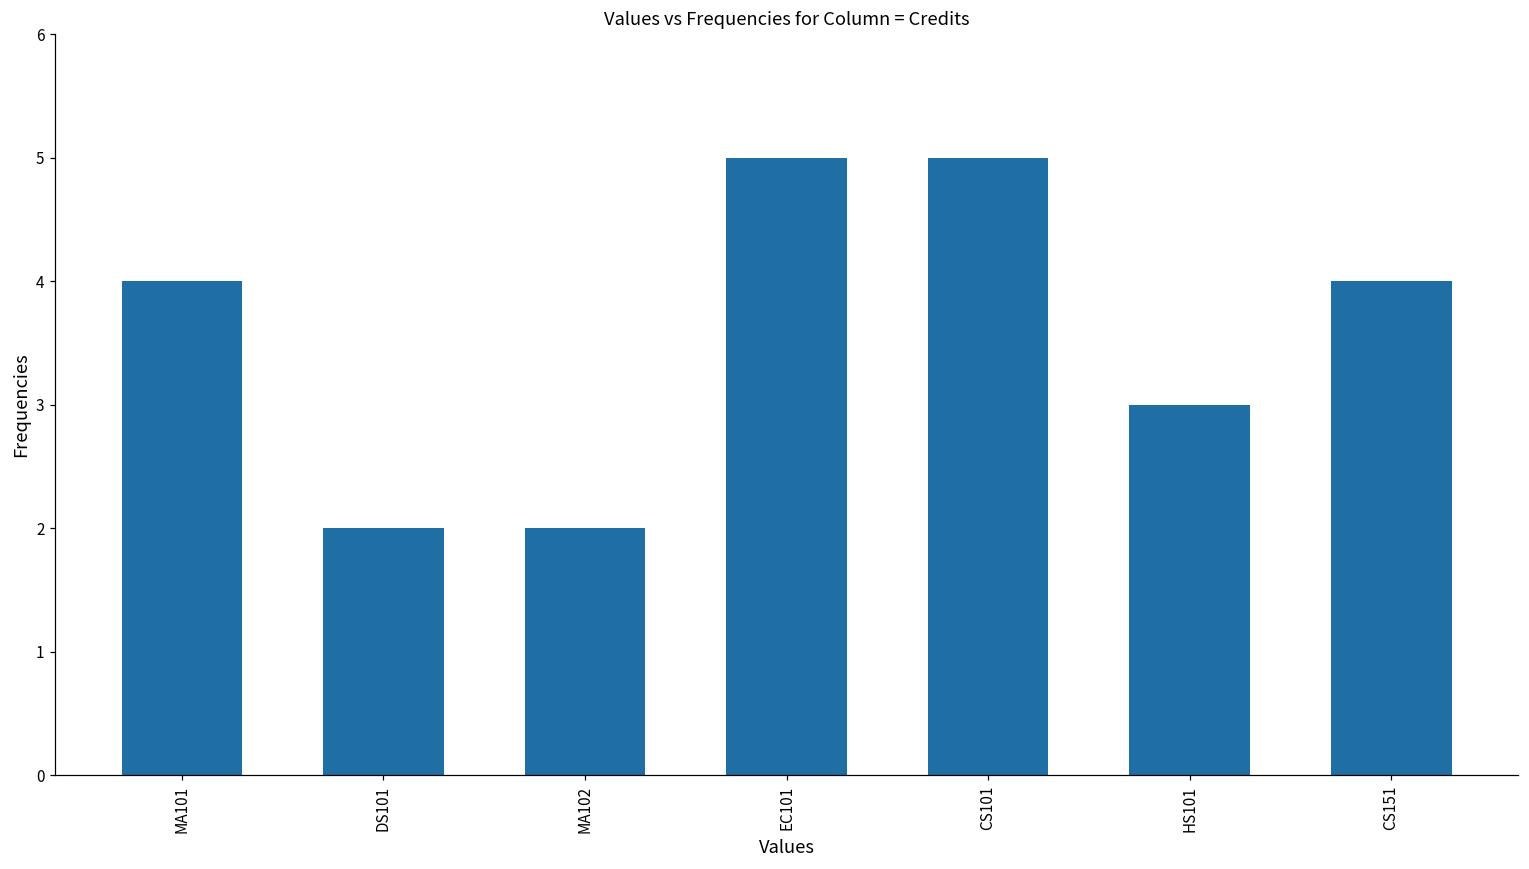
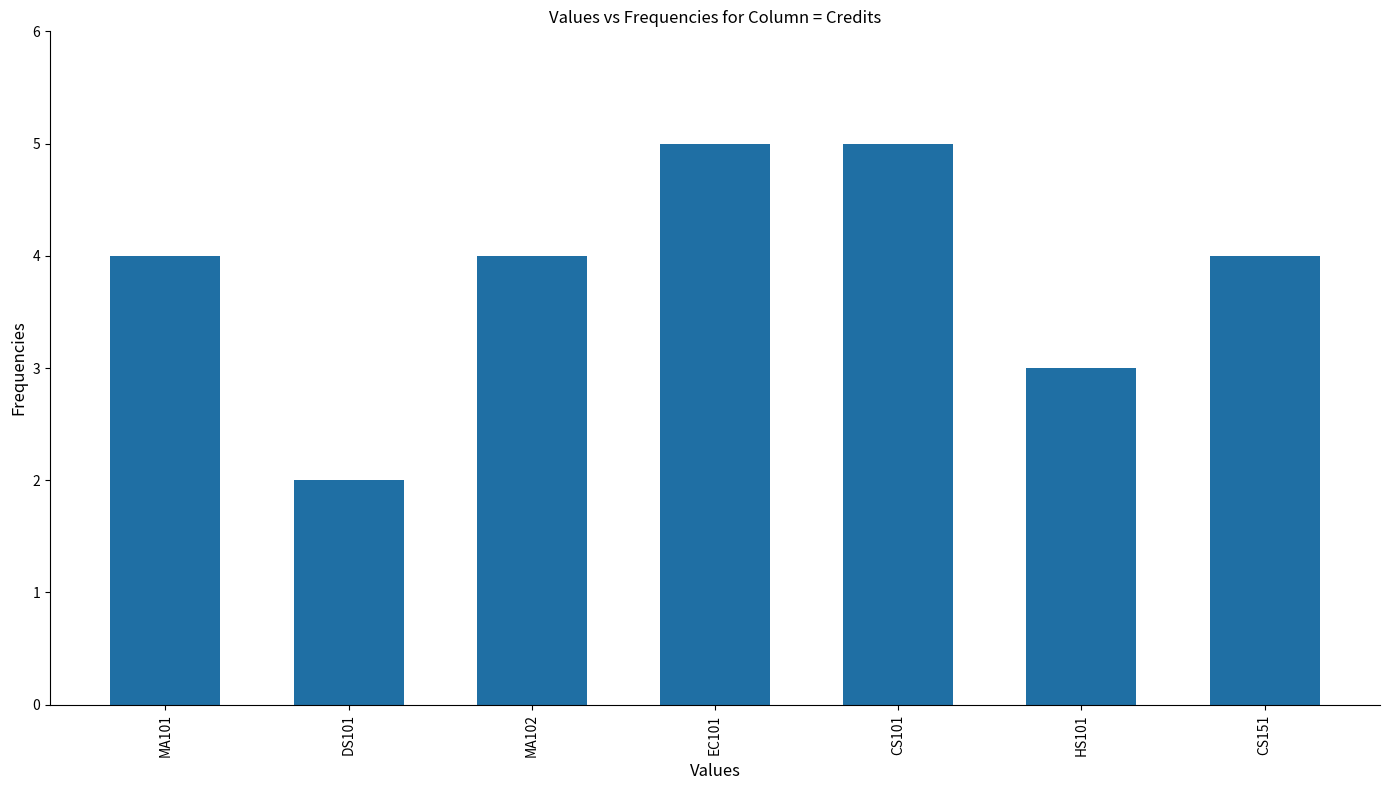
  {
    "MA101": 4,
    "DS101": 2,
-   "MA102": 2,
+   "MA102": 4,
    "EC101": 5,
    "CS101": 5,
    "HS101": 3,
    "CS151": 4
  }
